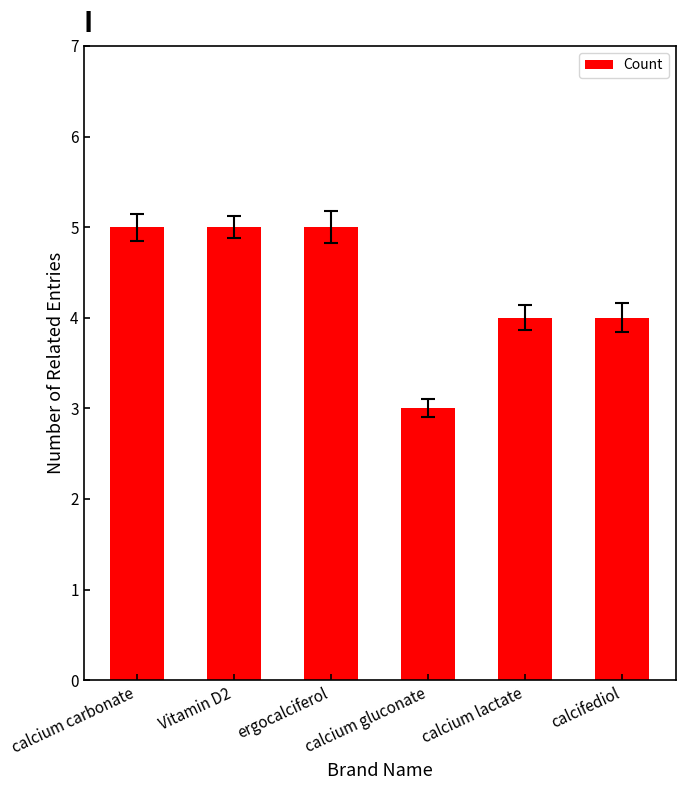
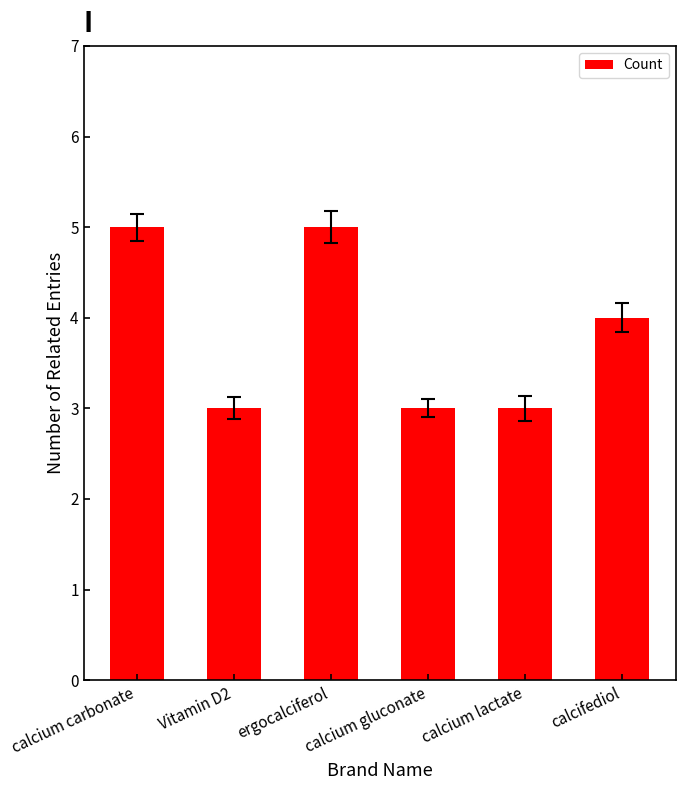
  {
    "Count": {
      "calcium carbonate": 5,
-     "Vitamin D2": 5,
+     "Vitamin D2": 3,
      "ergocalciferol": 5,
      "calcium gluconate": 3,
-     "calcium lactate": 4,
+     "calcium lactate": 3,
      "calcifediol": 4
    }
  }
